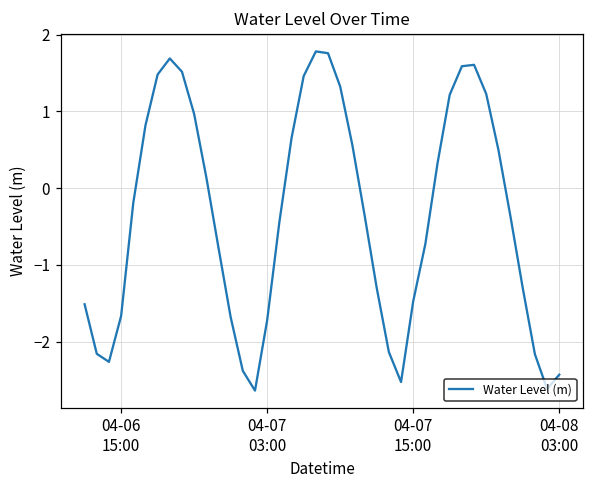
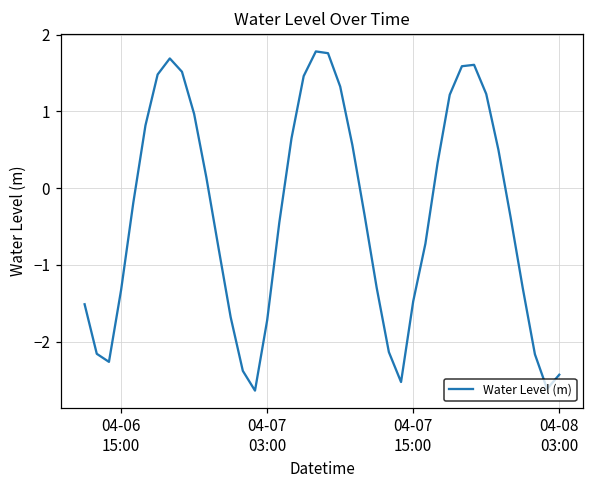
  {
-   "04-06 15:00": -1.7,
+   "04-06 15:00": -1.3,
    "04-07 03:00": -1.7,
    "04-07 15:00": -1.5,
    "04-08 03:00": -2.4
  }
